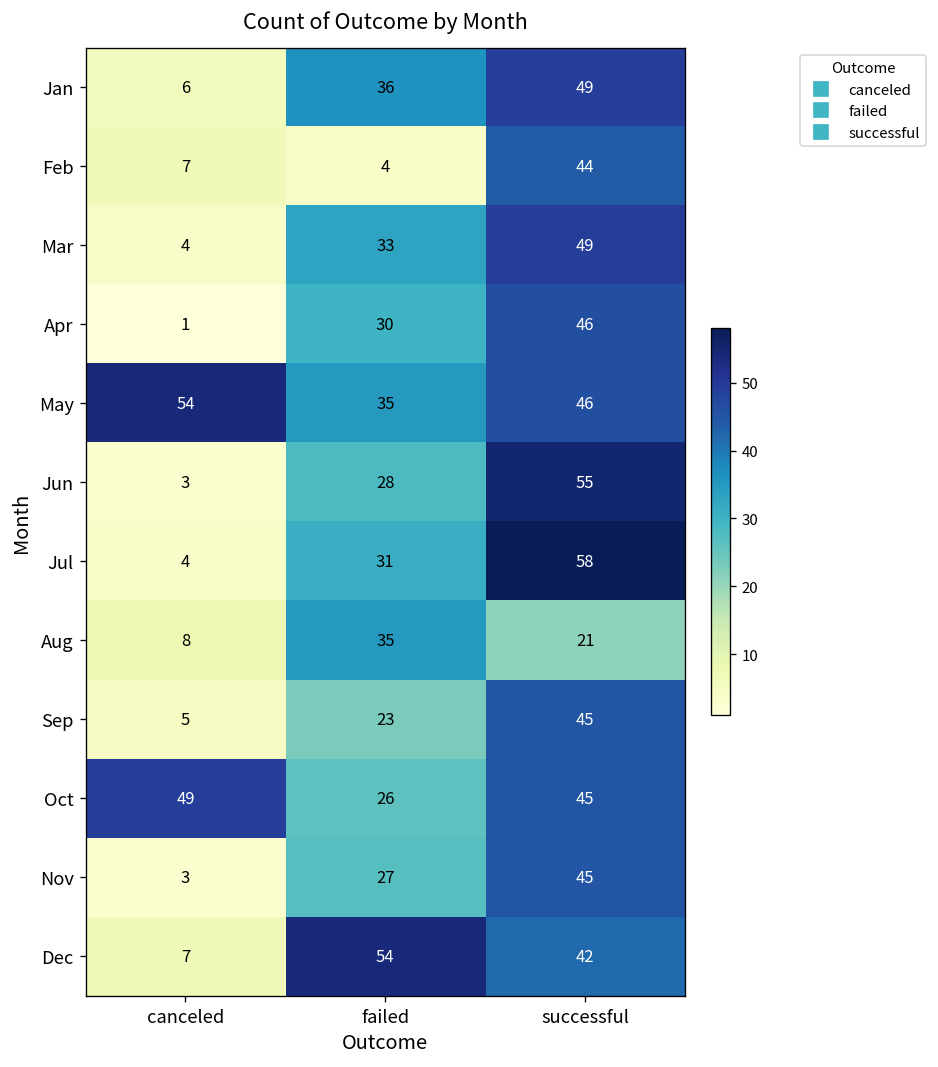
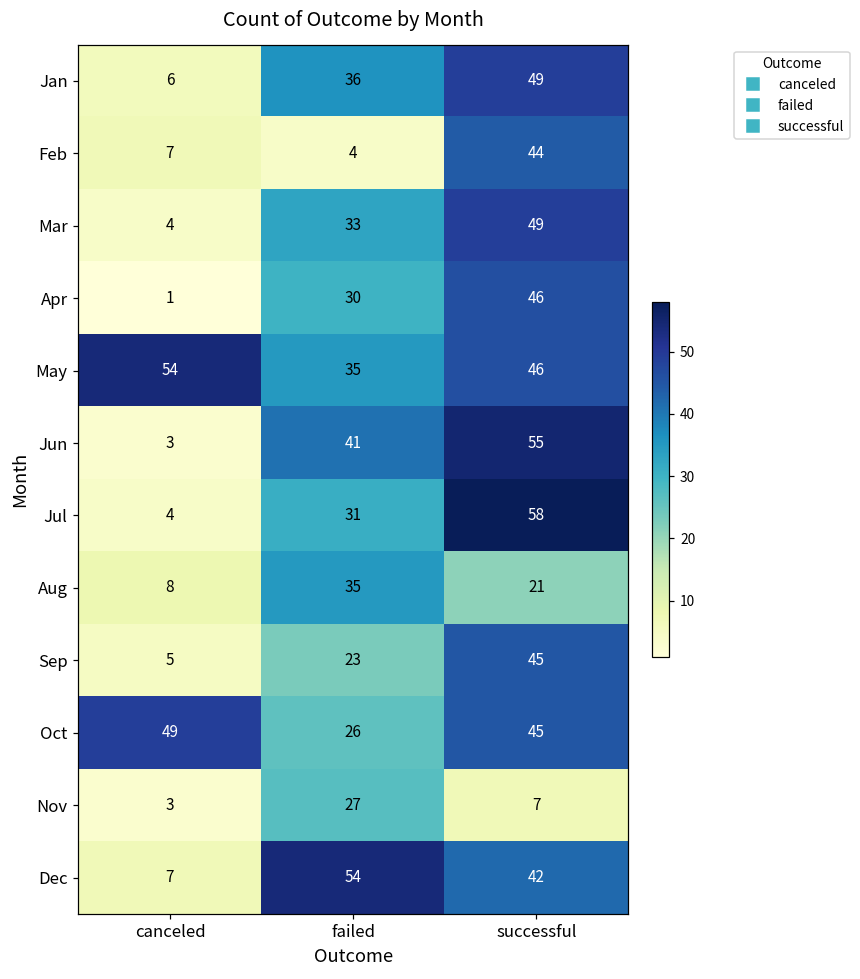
  {
    "Jan": {
      "canceled": 6,
      "failed": 36,
      "successful": 49
    },
    "Feb": {
      "canceled": 7,
      "failed": 4,
      "successful": 44
    },
    "Mar": {
      "canceled": 4,
      "failed": 33,
      "successful": 49
    },
    "Apr": {
      "canceled": 1,
      "failed": 30,
      "successful": 46
    },
    "May": {
      "canceled": 54,
      "failed": 35,
      "successful": 46
    },
    "Jun": {
      "canceled": 3,
-     "failed": 28,
+     "failed": 41,
      "successful": 55
    },
    "Jul": {
      "canceled": 4,
      "failed": 31,
      "successful": 58
    },
    "Aug": {
      "canceled": 8,
      "failed": 35,
      "successful": 21
    },
    "Sep": {
      "canceled": 5,
      "failed": 23,
      "successful": 45
    },
    "Oct": {
      "canceled": 49,
      "failed": 26,
      "successful": 45
    },
    "Nov": {
      "canceled": 3,
      "failed": 27,
-     "successful": 45
+     "successful": 7
    },
    "Dec": {
      "canceled": 7,
      "failed": 54,
      "successful": 42
    }
  }
